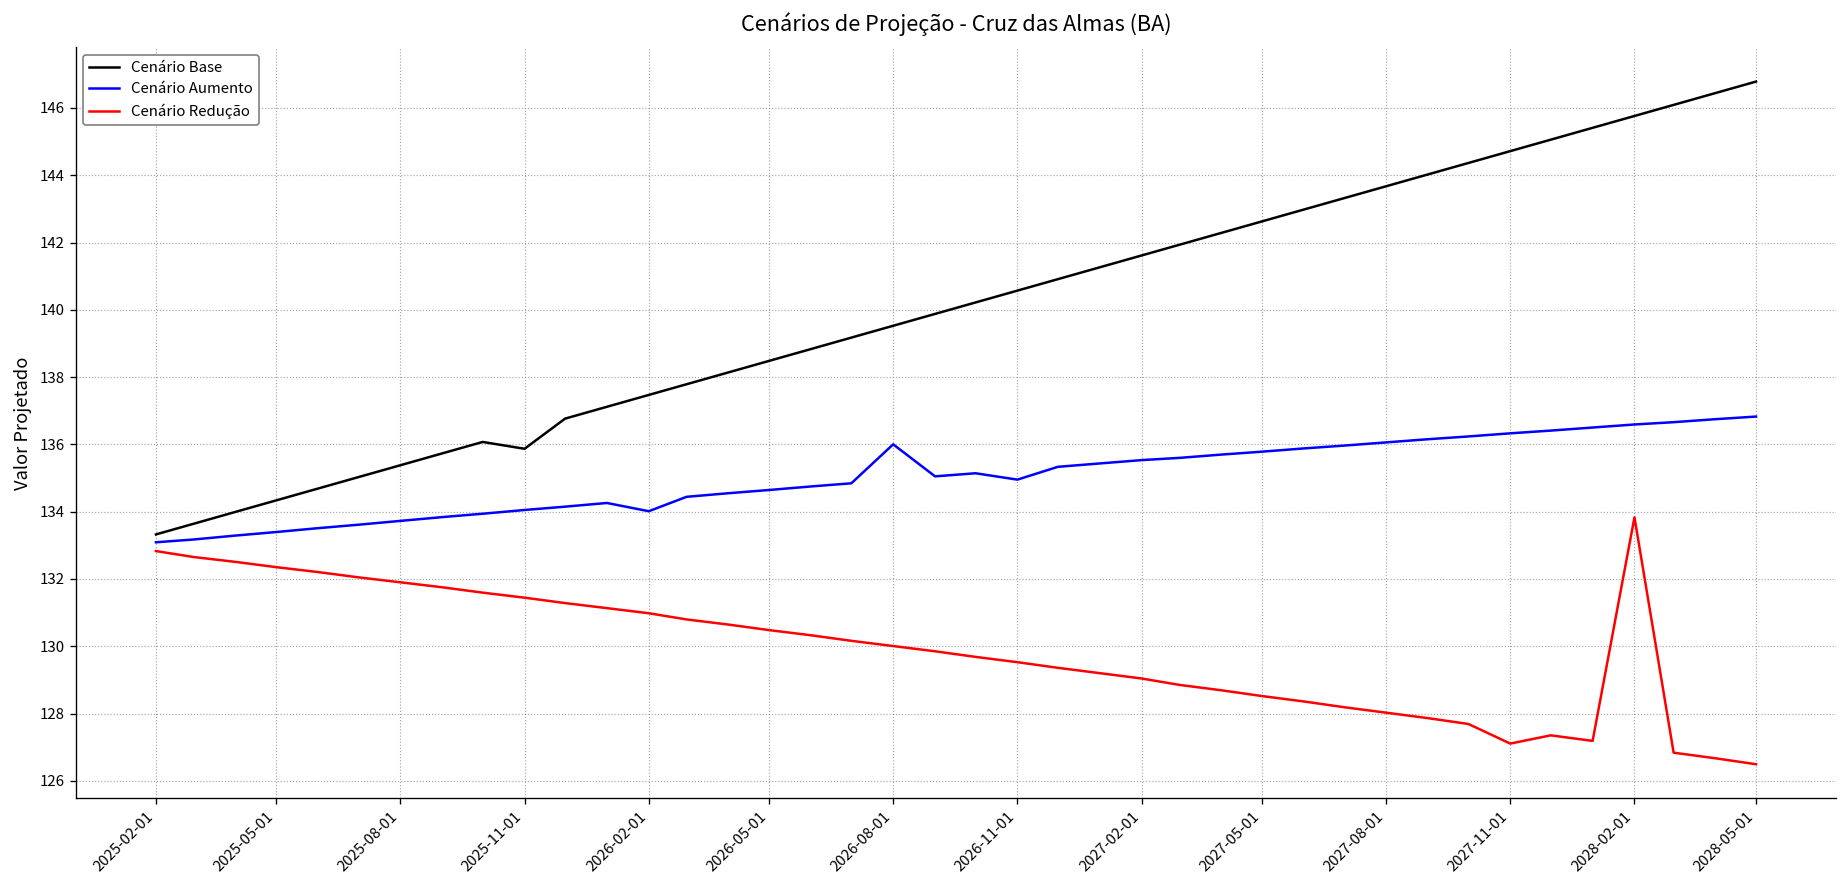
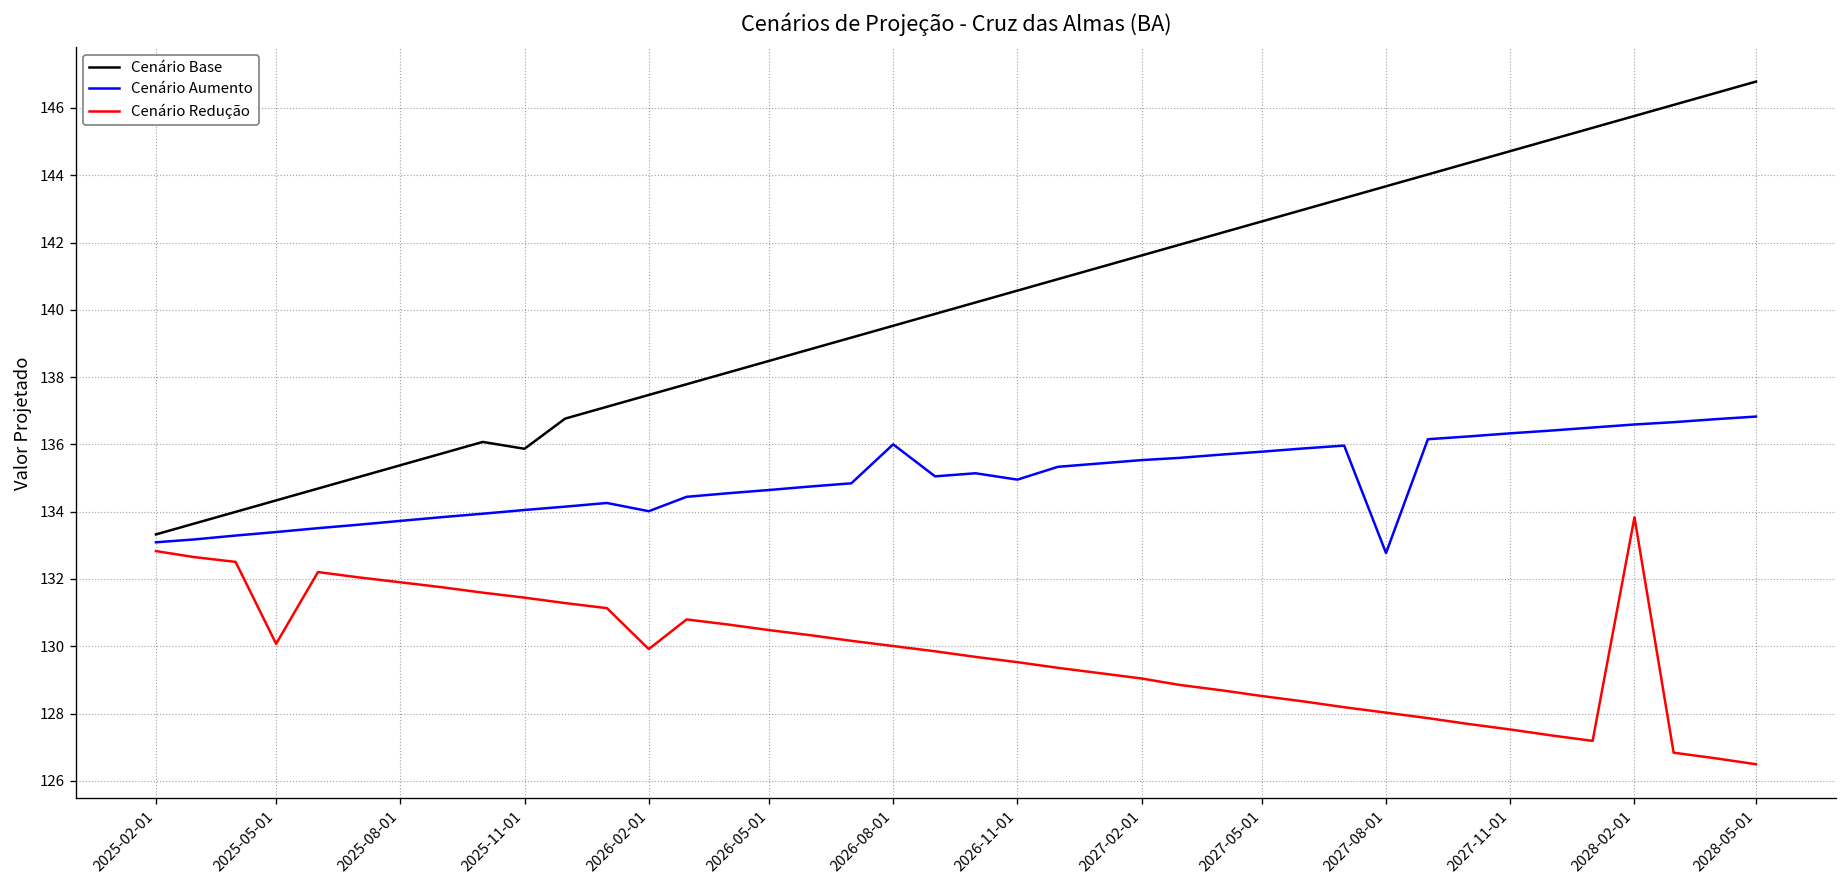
  {
    "Cenário Base": {
      "2025-02-01": 133.3,
      "2025-05-01": 134.3,
      "2025-08-01": 135.4,
      "2025-11-01": 135.9,
      "2026-02-01": 137.5,
      "2026-05-01": 138.5,
      "2026-08-01": 139.5,
      "2026-11-01": 140.6,
      "2027-02-01": 141.6,
      "2027-05-01": 142.6,
      "2027-08-01": 143.7,
      "2027-11-01": 144.7,
      "2028-02-01": 145.8,
      "2028-05-01": 146.8
    },
    "Cenário Aumento": {
      "2025-02-01": 133.1,
      "2025-05-01": 133.4,
      "2025-08-01": 133.7,
      "2025-11-01": 134.1,
      "2026-02-01": 134.0,
      "2026-05-01": 134.6,
      "2026-08-01": 136.0,
      "2026-11-01": 135.0,
      "2027-02-01": 135.5,
      "2027-05-01": 135.8,
-     "2027-08-01": 136.1,
+     "2027-08-01": 132.8,
      "2027-11-01": 136.3,
      "2028-02-01": 136.6,
      "2028-05-01": 136.8
    },
    "Cenário Redução": {
      "2025-02-01": 132.8,
-     "2025-05-01": 132.4,
+     "2025-05-01": 130.1,
      "2025-08-01": 131.9,
      "2025-11-01": 131.4,
-     "2026-02-01": 131.0,
+     "2026-02-01": 129.9,
      "2026-05-01": 130.5,
      "2026-08-01": 130.0,
      "2026-11-01": 129.5,
      "2027-02-01": 129.0,
      "2027-05-01": 128.5,
      "2027-08-01": 128.0,
-     "2027-11-01": 127.1,
+     "2027-11-01": 127.5,
      "2028-02-01": 133.8,
      "2028-05-01": 126.5
    }
  }
